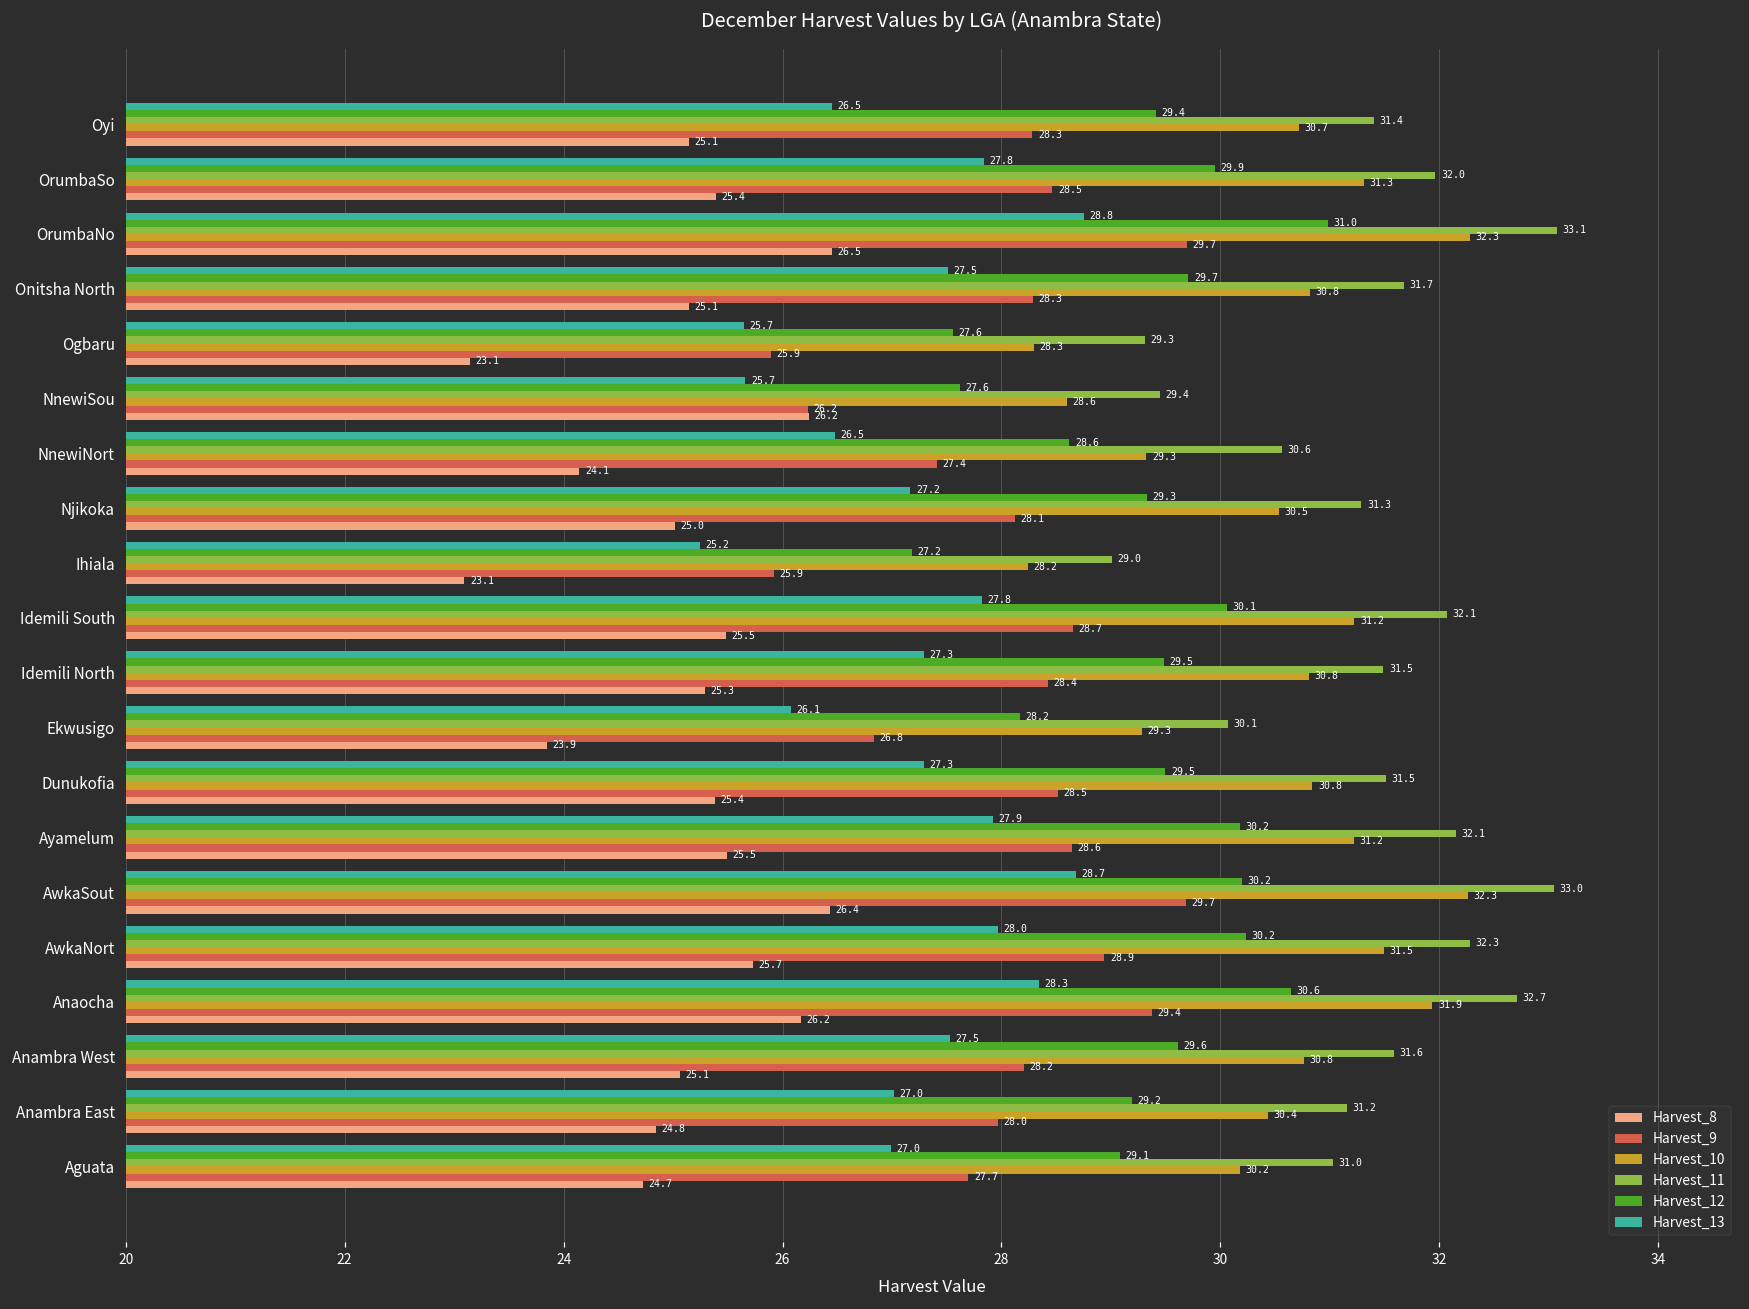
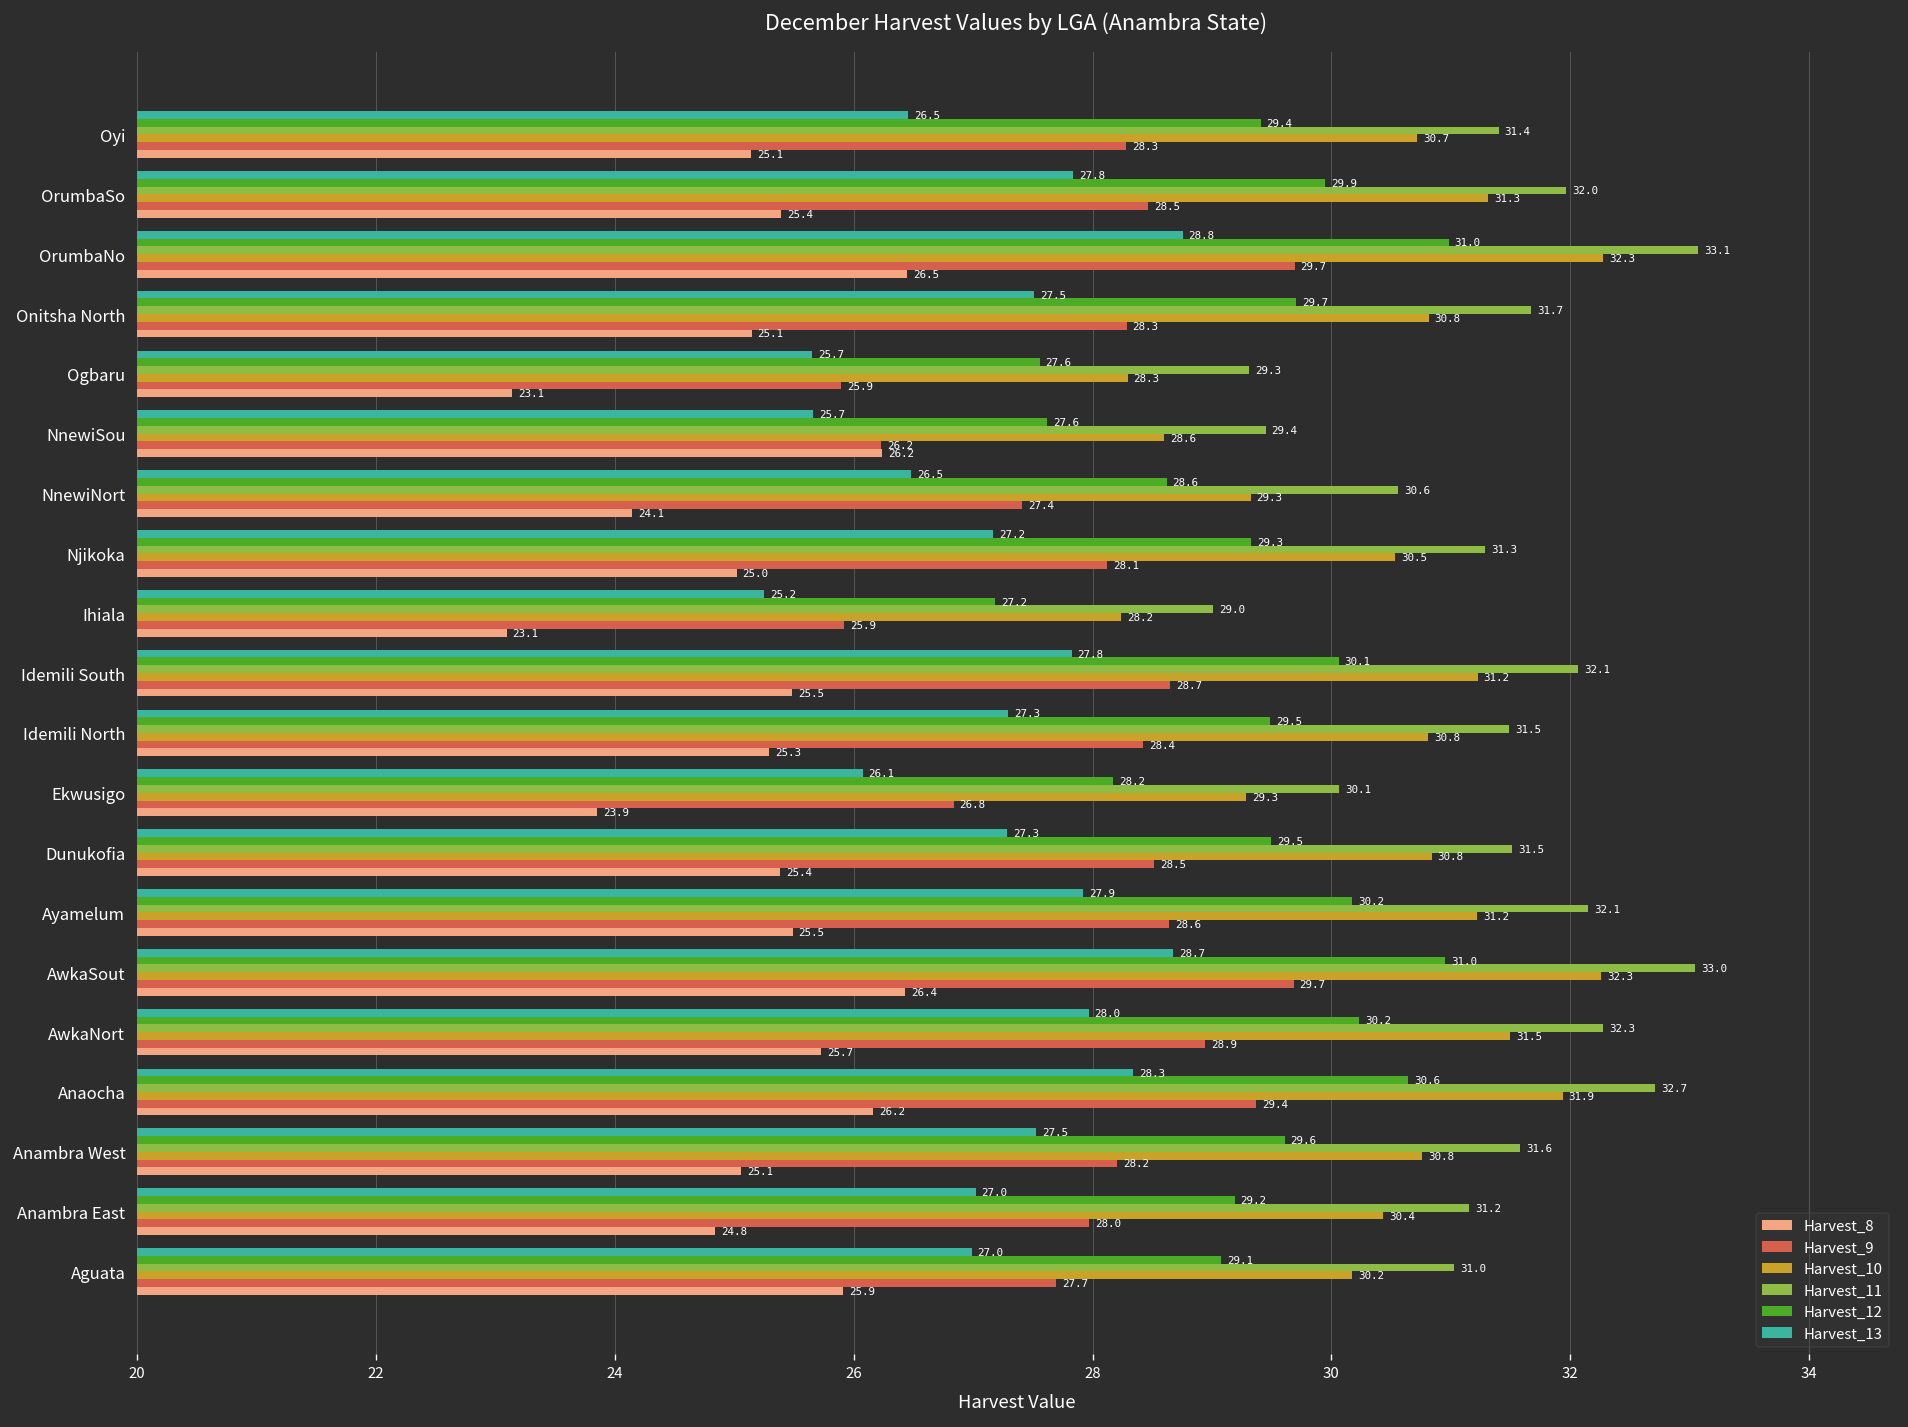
  {
    "Harvest_8": {
      "Oyi": 25.1,
      "OrumbaSo": 25.4,
      "OrumbaNo": 26.5,
      "Onitsha North": 25.1,
      "Ogbaru": 23.1,
      "NnewiNort": 24.1,
      "Njikoka": 25.0,
      "Ihiala": 23.1,
      "Idemili South": 25.5,
      "Idemili North": 25.3,
      "Ekwusigo": 23.9,
      "Dunukofia": 25.4,
      "Ayamelum": 25.5,
      "AwkaSout": 26.4,
      "AwkaNort": 25.7,
      "Anaocha": 26.2,
      "Anambra West": 25.1,
      "Anambra East": 24.8,
-     "Aguata": 24.7
+     "Aguata": 25.9
    },
    "Harvest_9": {
      "Oyi": 28.3,
      "OrumbaSo": 28.5,
      "OrumbaNo": 29.7,
      "Onitsha North": 28.3,
      "Ogbaru": 25.9,
      "NnewiNort": 27.4,
      "Njikoka": 28.1,
      "Ihiala": 25.9,
      "Idemili South": 28.7,
      "Idemili North": 28.4,
      "Ekwusigo": 26.8,
      "Dunukofia": 28.5,
      "Ayamelum": 28.6,
      "AwkaSout": 29.7,
      "AwkaNort": 28.9,
      "Anaocha": 29.4,
      "Anambra West": 28.2,
      "Anambra East": 28.0,
      "Aguata": 27.7
    },
    "Harvest_10": {
      "Oyi": 30.7,
      "OrumbaSo": 31.3,
      "OrumbaNo": 32.3,
      "Onitsha North": 30.8,
      "Ogbaru": 28.3,
      "NnewiSou": 28.6,
      "NnewiNort": 29.3,
      "Njikoka": 30.5,
      "Ihiala": 28.2,
      "Idemili South": 31.2,
      "Idemili North": 30.8,
      "Ekwusigo": 29.3,
      "Dunukofia": 30.8,
      "Ayamelum": 31.2,
      "AwkaSout": 32.3,
      "AwkaNort": 31.5,
      "Anaocha": 31.9,
      "Anambra West": 30.8,
      "Anambra East": 30.4,
      "Aguata": 30.2
    },
    "Harvest_11": {
      "Oyi": 31.4,
      "OrumbaSo": 32.0,
      "OrumbaNo": 33.1,
      "Onitsha North": 31.7,
      "Ogbaru": 29.3,
      "NnewiSou": 29.4,
      "NnewiNort": 30.6,
      "Njikoka": 31.3,
      "Ihiala": 29.0,
      "Idemili South": 32.1,
      "Idemili North": 31.5,
      "Ekwusigo": 30.1,
      "Dunukofia": 31.5,
      "Ayamelum": 32.1,
      "AwkaSout": 33.0,
      "AwkaNort": 32.3,
      "Anaocha": 32.7,
      "Anambra West": 31.6,
      "Anambra East": 31.2,
      "Aguata": 31.0
    },
    "Harvest_12": {
      "Oyi": 29.4,
      "OrumbaSo": 29.9,
      "OrumbaNo": 31.0,
      "Onitsha North": 29.7,
      "Ogbaru": 27.6,
      "NnewiSou": 27.6,
      "NnewiNort": 28.6,
      "Njikoka": 29.3,
      "Ihiala": 27.2,
      "Idemili South": 30.1,
      "Idemili North": 29.5,
      "Ekwusigo": 28.2,
      "Dunukofia": 29.5,
      "Ayamelum": 30.2,
-     "AwkaSout": 30.2,
+     "AwkaSout": 31.0,
      "AwkaNort": 30.2,
      "Anaocha": 30.6,
      "Anambra West": 29.6,
      "Anambra East": 29.2,
      "Aguata": 29.1
    },
    "Harvest_13": {
      "Oyi": 26.5,
      "OrumbaSo": 27.8,
      "OrumbaNo": 28.8,
      "Onitsha North": 27.5,
      "Ogbaru": 25.7,
      "NnewiSou": 25.7,
      "NnewiNort": 26.5,
      "Njikoka": 27.2,
      "Ihiala": 25.2,
      "Idemili South": 27.8,
      "Idemili North": 27.3,
      "Ekwusigo": 26.1,
      "Dunukofia": 27.3,
      "Ayamelum": 27.9,
      "AwkaSout": 28.7,
      "AwkaNort": 28.0,
      "Anaocha": 28.3,
      "Anambra West": 27.5,
      "Anambra East": 27.0,
      "Aguata": 27.0
    }
  }
